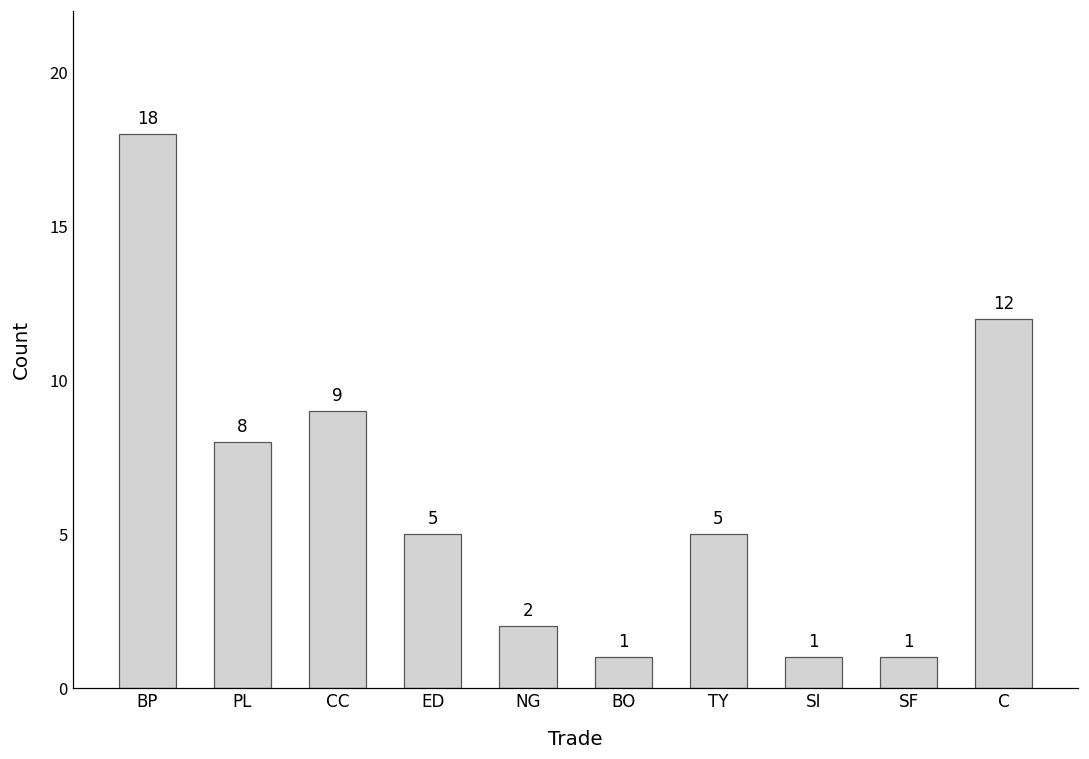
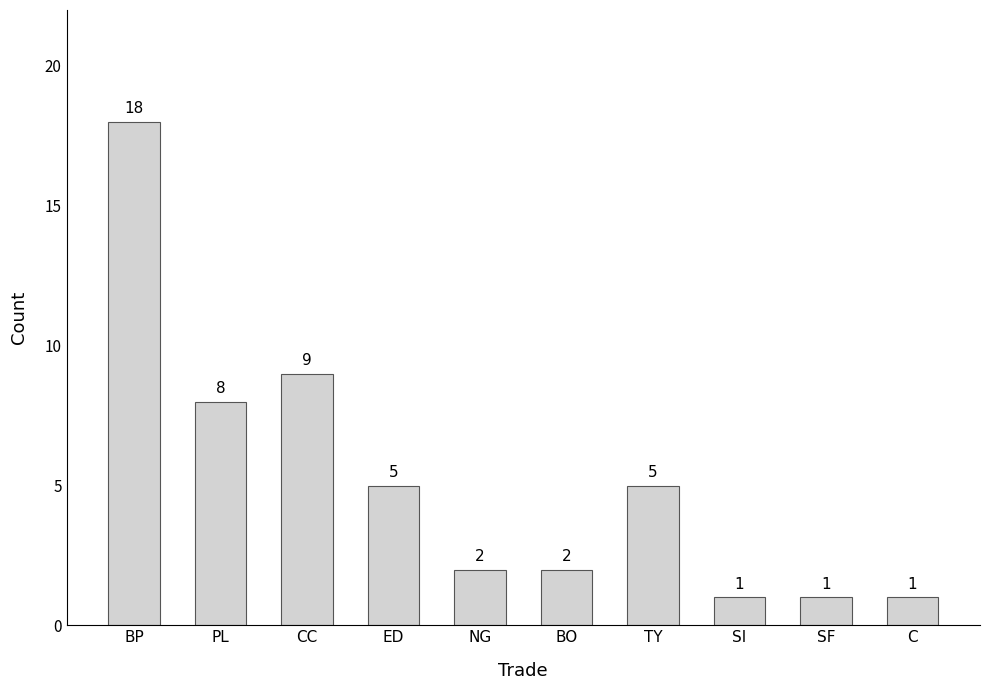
  {
    "BP": 18,
    "PL": 8,
    "CC": 9,
    "ED": 5,
    "NG": 2,
-   "BO": 1,
+   "BO": 2,
    "TY": 5,
    "SI": 1,
    "SF": 1,
-   "C": 12
+   "C": 1
  }
